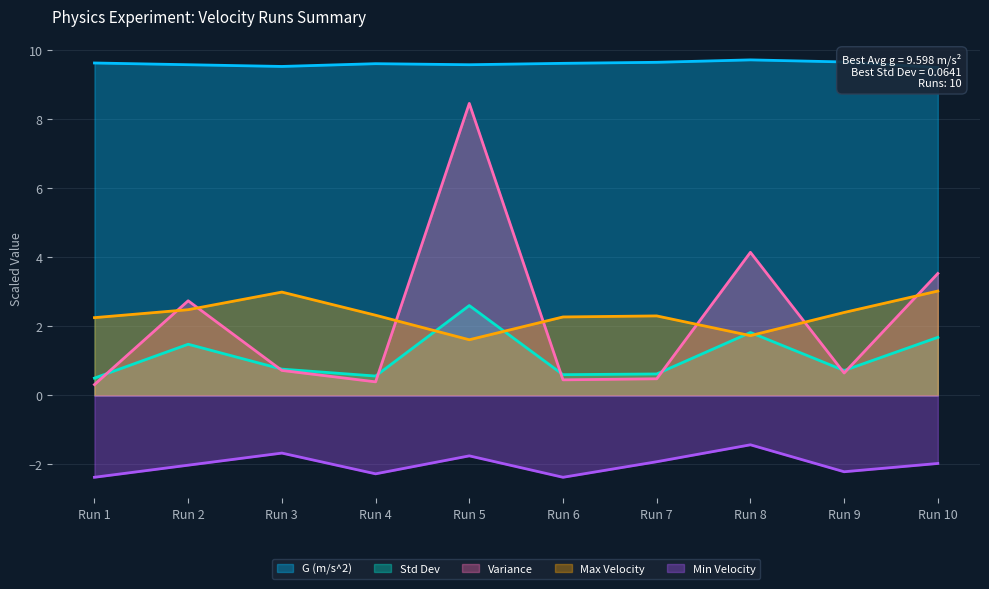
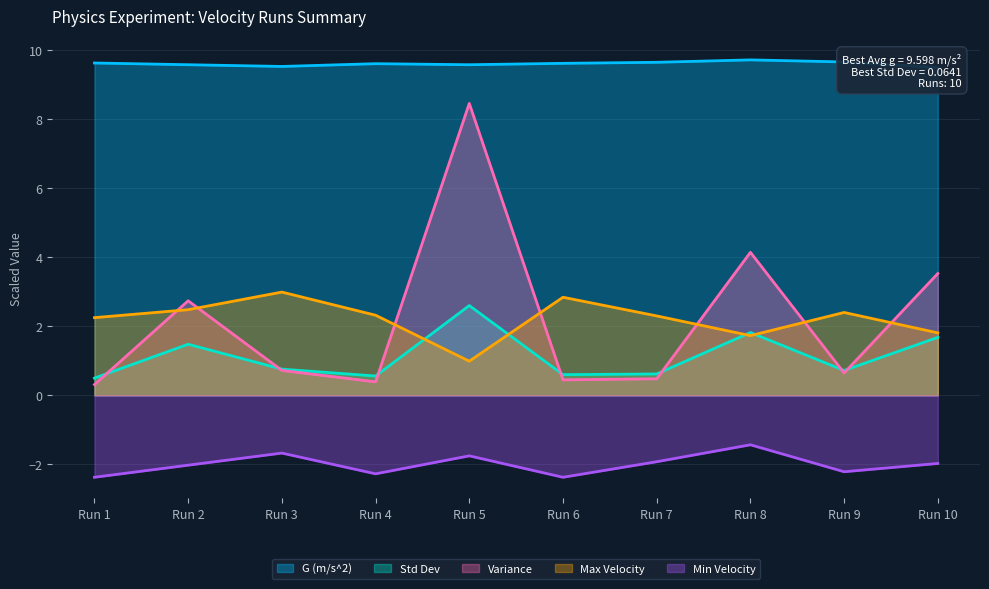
  {
    "Max Velocity": {
      "Run 1": 2.3,
      "Run 2": 2.5,
      "Run 3": 3.0,
      "Run 4": 2.3,
-     "Run 5": 1.6,
-     "Run 6": 2.3,
+     "Run 5": 1.0,
+     "Run 6": 2.8,
      "Run 7": 2.3,
      "Run 8": 1.7,
      "Run 9": 2.4,
-     "Run 10": 3.0
+     "Run 10": 1.8
    }
  }
